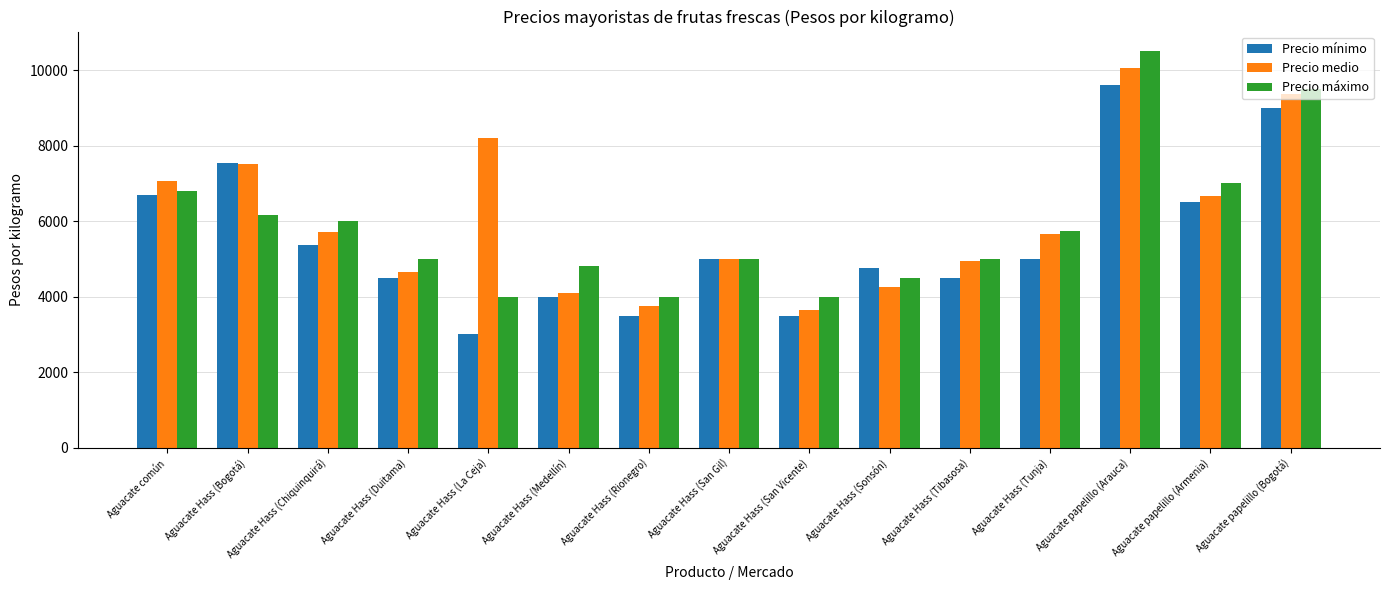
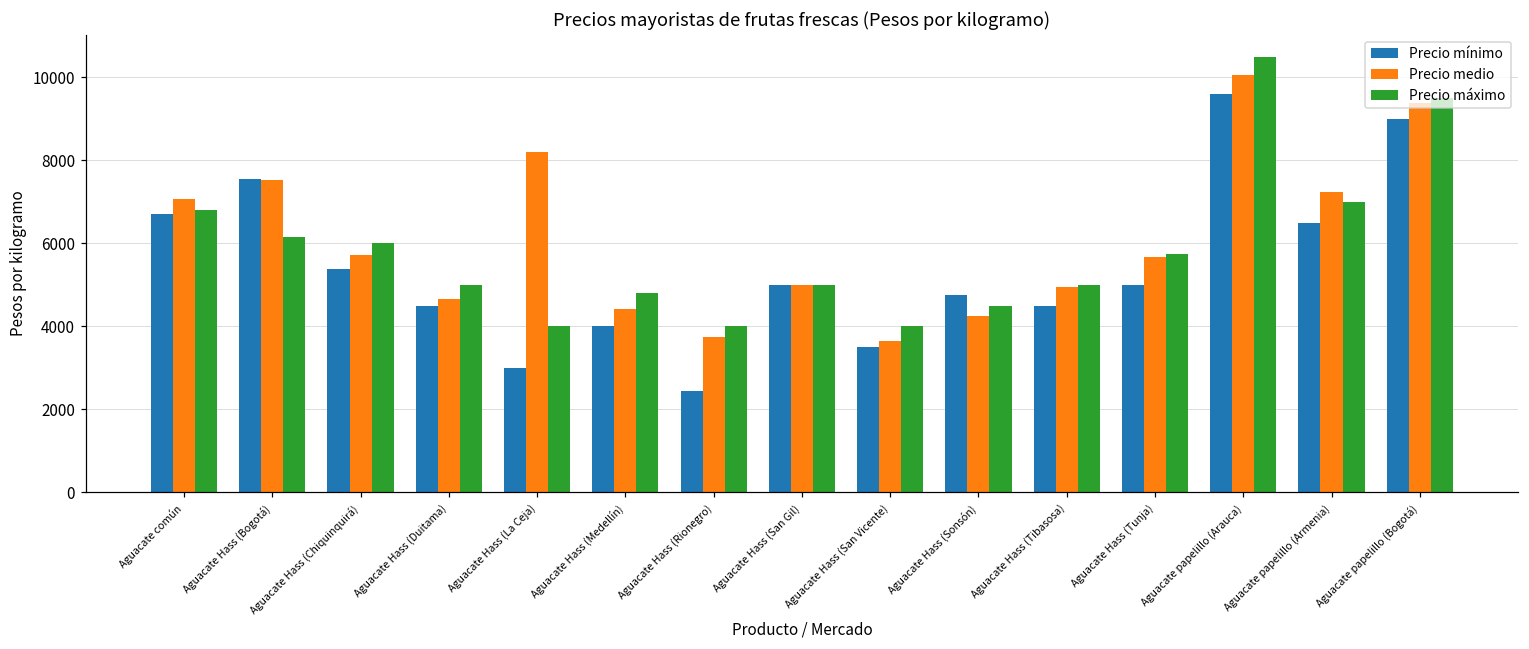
  {
    "Precio mínimo": {
      "Aguacate común": 6700,
      "Aguacate Hass (Bogotá)": 7500,
      "Aguacate Hass (Chiquinquirá)": 5400,
      "Aguacate Hass (Duitama)": 4500,
      "Aguacate Hass (La Ceja)": 3000,
      "Aguacate Hass (Medellín)": 4000,
-     "Aguacate Hass (Rionegro)": 3500,
+     "Aguacate Hass (Rionegro)": 2400,
      "Aguacate Hass (San Gil)": 5000,
      "Aguacate Hass (San Vicente)": 3500,
      "Aguacate Hass (Sonsón)": 4700,
      "Aguacate Hass (Tibasosa)": 4500,
      "Aguacate Hass (Tunja)": 5000,
      "Aguacate papelillo (Arauca)": 9600,
      "Aguacate papelillo (Armenia)": 6500,
      "Aguacate papelillo (Bogotá)": 9000
    },
    "Precio medio": {
      "Aguacate común": 7100,
      "Aguacate Hass (Bogotá)": 7500,
      "Aguacate Hass (Chiquinquirá)": 5700,
      "Aguacate Hass (Duitama)": 4700,
      "Aguacate Hass (La Ceja)": 8200,
-     "Aguacate Hass (Medellín)": 4100,
+     "Aguacate Hass (Medellín)": 4400,
      "Aguacate Hass (Rionegro)": 3700,
      "Aguacate Hass (San Gil)": 5000,
      "Aguacate Hass (San Vicente)": 3700,
      "Aguacate Hass (Sonsón)": 4300,
      "Aguacate Hass (Tibasosa)": 4900,
      "Aguacate Hass (Tunja)": 5700,
      "Aguacate papelillo (Arauca)": 10100,
-     "Aguacate papelillo (Armenia)": 6700
+     "Aguacate papelillo (Armenia)": 7200
    },
    "Precio máximo": {
      "Aguacate común": 6800,
      "Aguacate Hass (Bogotá)": 6200,
      "Aguacate Hass (Chiquinquirá)": 6000,
      "Aguacate Hass (Duitama)": 5000,
      "Aguacate Hass (La Ceja)": 4000,
      "Aguacate Hass (Medellín)": 4800,
      "Aguacate Hass (Rionegro)": 4000,
      "Aguacate Hass (San Gil)": 5000,
      "Aguacate Hass (San Vicente)": 4000,
      "Aguacate Hass (Sonsón)": 4500,
      "Aguacate Hass (Tibasosa)": 5000,
      "Aguacate Hass (Tunja)": 5700,
      "Aguacate papelillo (Arauca)": 10500,
      "Aguacate papelillo (Armenia)": 7000
    }
  }
